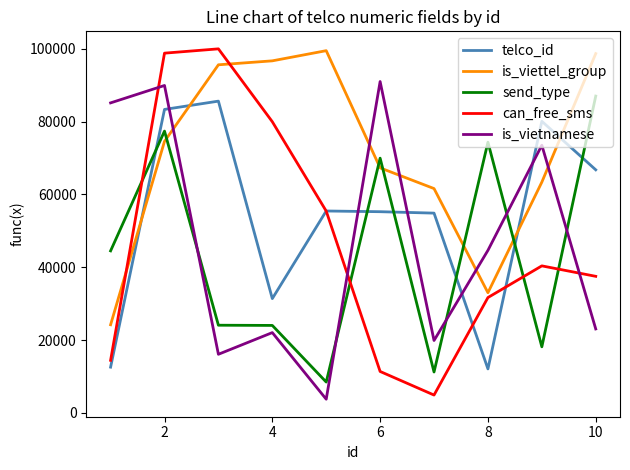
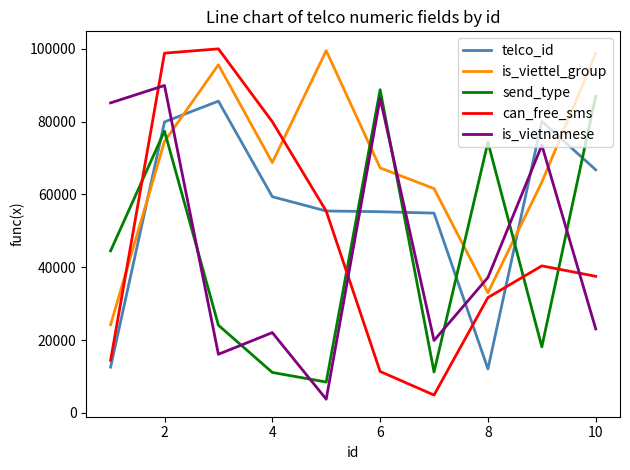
  {
    "telco_id": {
-     "2": 83000,
-     "4": 31000,
+     "2": 80000,
+     "4": 59000,
      "6": 55000,
      "8": 12000,
      "10": 67000
    },
    "is_viettel_group": {
      "2": 75000,
-     "4": 97000,
+     "4": 69000,
      "6": 67000,
      "8": 33000
    },
    "send_type": {
      "2": 77000,
-     "4": 24000,
-     "6": 70000
+     "4": 11000,
+     "6": 89000
    },
    "can_free_sms": {
      "2": 99000,
      "4": 80000,
      "6": 11000,
      "8": 32000,
      "10": 37000
    },
    "is_vietnamese": {
      "2": 90000,
      "4": 22000,
-     "6": 91000,
-     "8": 45000,
+     "6": 86000,
+     "8": 37000,
      "10": 23000
    }
  }
